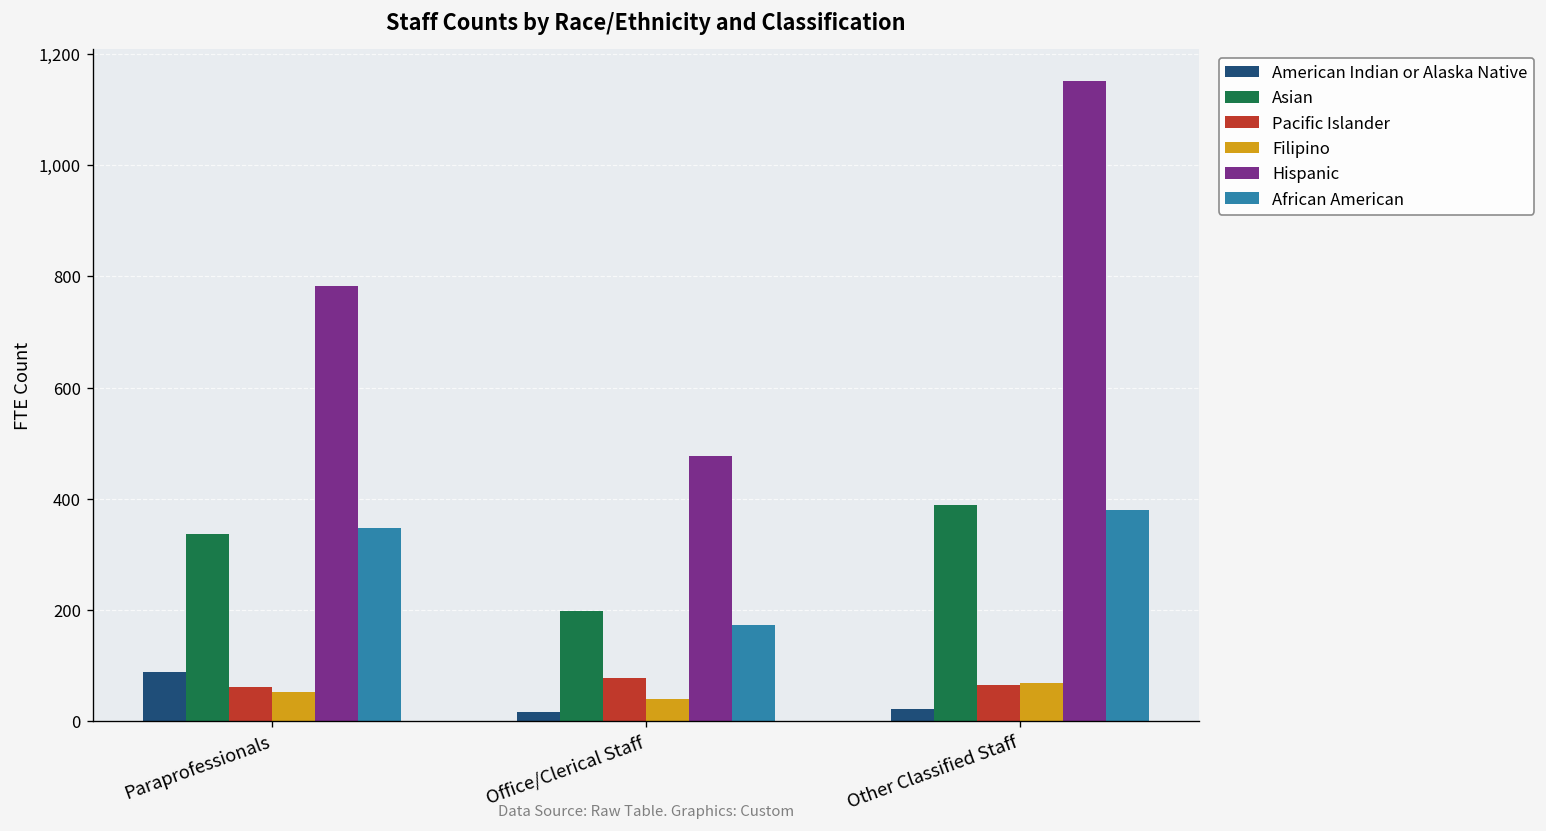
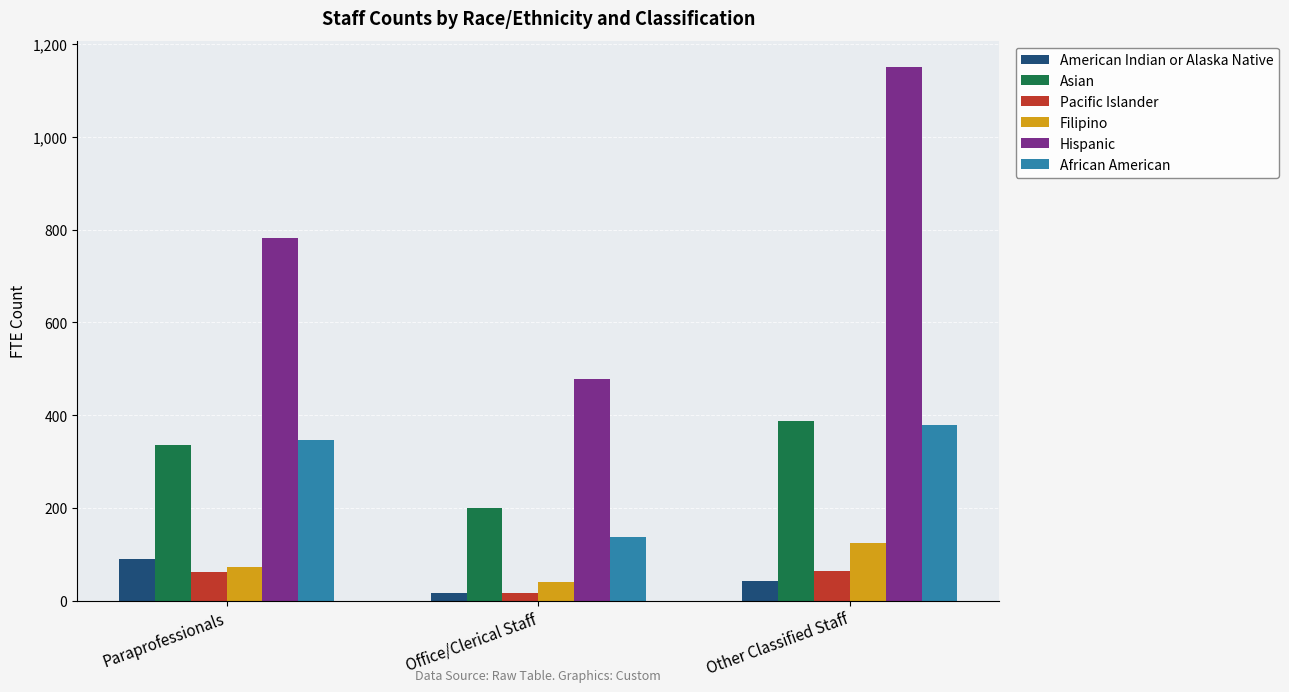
  {
    "American Indian or Alaska Native": {
      "Paraprofessionals": "90",
      "Office/Clerical Staff": "20",
-     "Other Classified Staff": "20"
+     "Other Classified Staff": "40"
    },
    "Asian": {
      "Paraprofessionals": "340",
      "Office/Clerical Staff": "200",
      "Other Classified Staff": "390"
    },
    "Pacific Islander": {
      "Paraprofessionals": "60",
-     "Office/Clerical Staff": "80",
+     "Office/Clerical Staff": "20",
      "Other Classified Staff": "60"
    },
    "Filipino": {
-     "Paraprofessionals": "50",
+     "Paraprofessionals": "70",
      "Office/Clerical Staff": "40",
-     "Other Classified Staff": "70"
+     "Other Classified Staff": "120"
    },
    "Hispanic": {
      "Paraprofessionals": "780",
      "Office/Clerical Staff": "480",
      "Other Classified Staff": "1,150"
    },
    "African American": {
      "Paraprofessionals": "350",
-     "Office/Clerical Staff": "170",
+     "Office/Clerical Staff": "140",
      "Other Classified Staff": "380"
    }
  }
